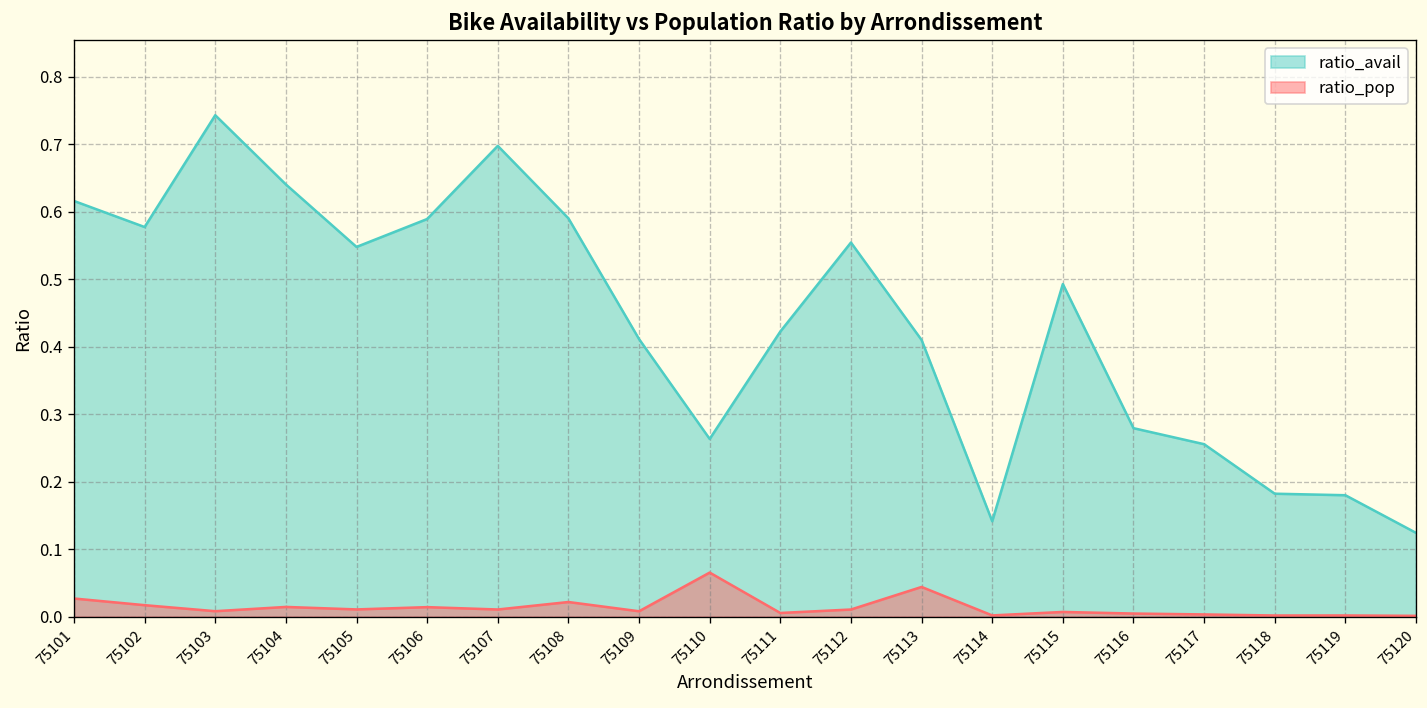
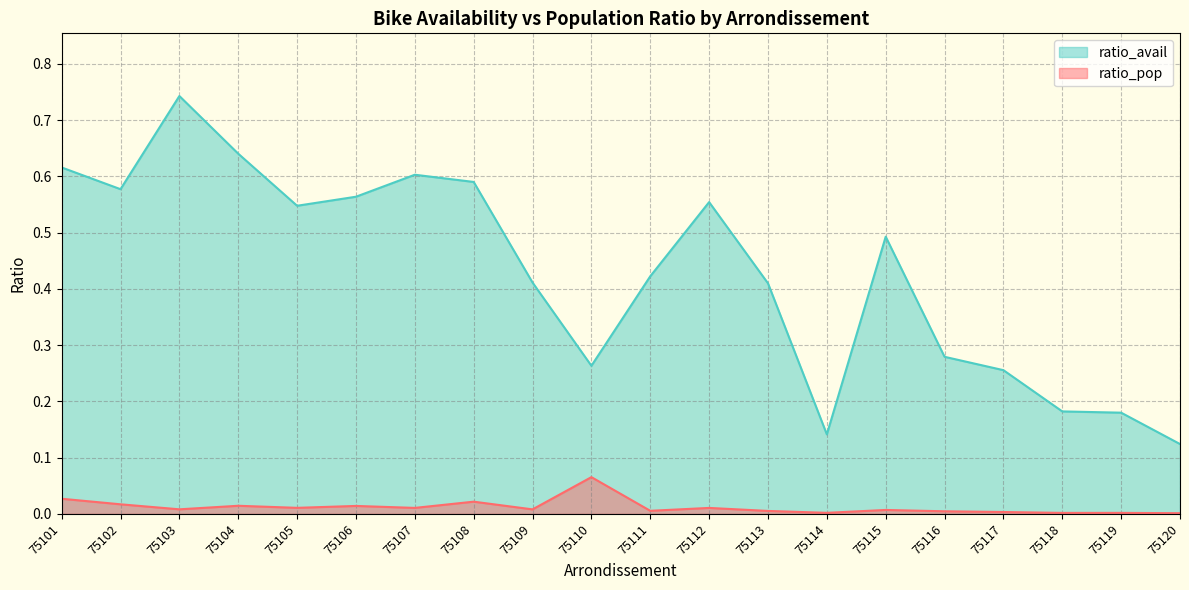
  {
    "ratio_avail": {
      "75101": 0.62,
      "75102": 0.58,
      "75103": 0.74,
      "75104": 0.64,
      "75105": 0.55,
-     "75106": 0.59,
-     "75107": 0.70,
+     "75106": 0.56,
+     "75107": 0.60,
      "75108": 0.59,
      "75109": 0.41,
      "75110": 0.26,
      "75111": 0.42,
      "75112": 0.55,
      "75113": 0.41,
      "75114": 0.14,
      "75115": 0.49,
      "75116": 0.28,
      "75117": 0.26,
      "75118": 0.18,
      "75119": 0.18,
      "75120": 0.12
    },
    "ratio_pop": {
      "75101": 0.03,
      "75102": 0.02,
      "75103": 0.01,
      "75104": 0.01,
      "75105": 0.01,
      "75106": 0.01,
      "75107": 0.01,
      "75108": 0.02,
      "75109": 0.01,
      "75110": 0.07,
      "75111": 0.01,
      "75112": 0.01,
-     "75113": 0.04,
+     "75113": 0.01,
      "75114": 0.00,
      "75115": 0.01,
      "75116": 0.00,
      "75117": 0.00,
      "75118": 0.00,
      "75119": 0.00,
      "75120": 0.00
    }
  }
